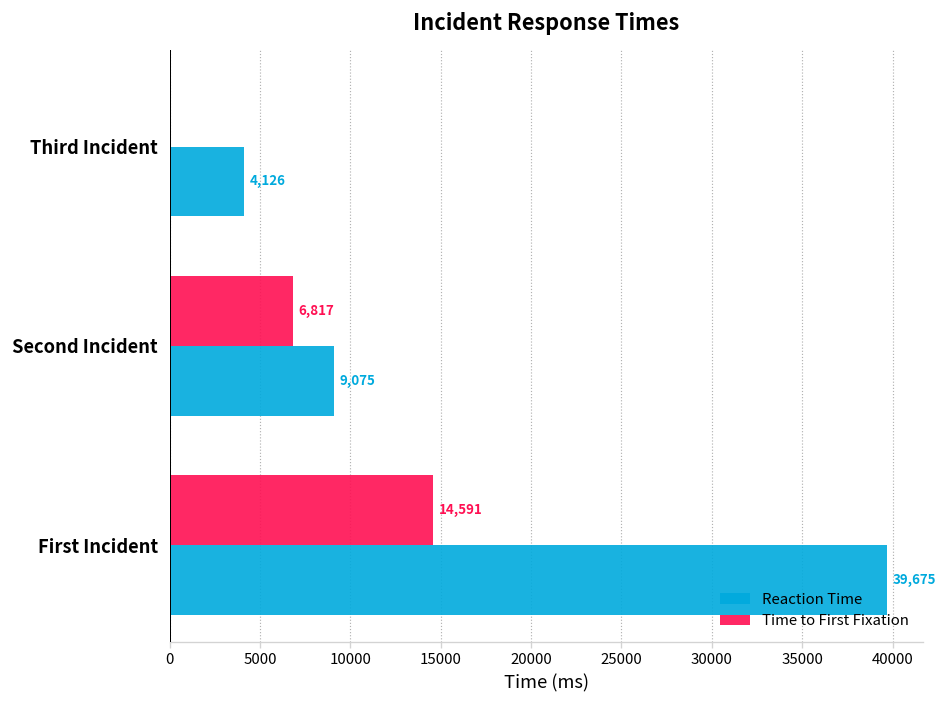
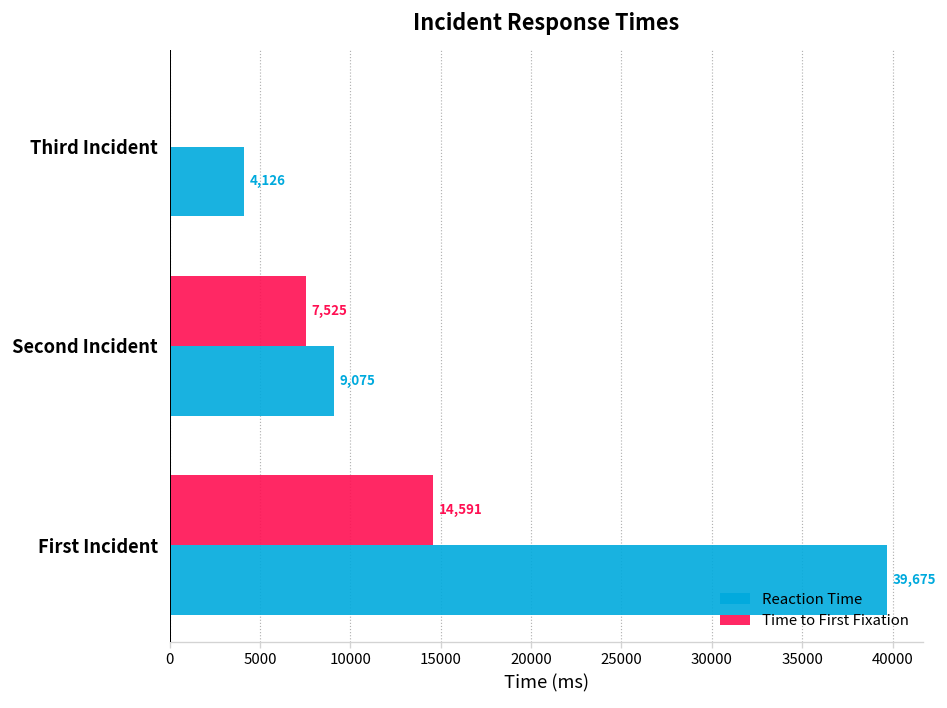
  {
    "Reaction Time": {
      "Third Incident": "4,126",
      "Second Incident": "9,075",
      "First Incident": "39,675"
    },
    "Time to First Fixation": {
-     "Second Incident": "6,817",
+     "Second Incident": "7,525",
      "First Incident": "14,591"
    }
  }
